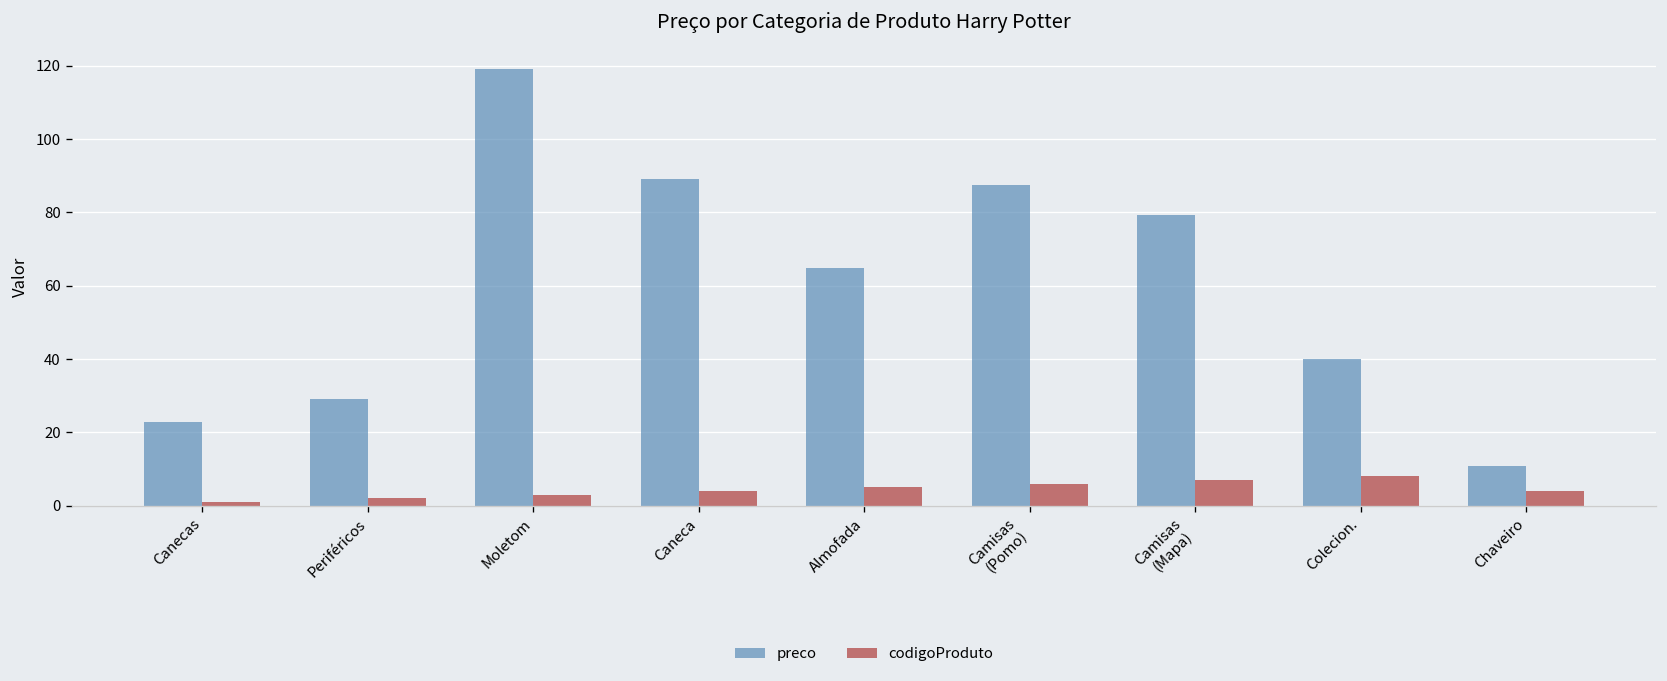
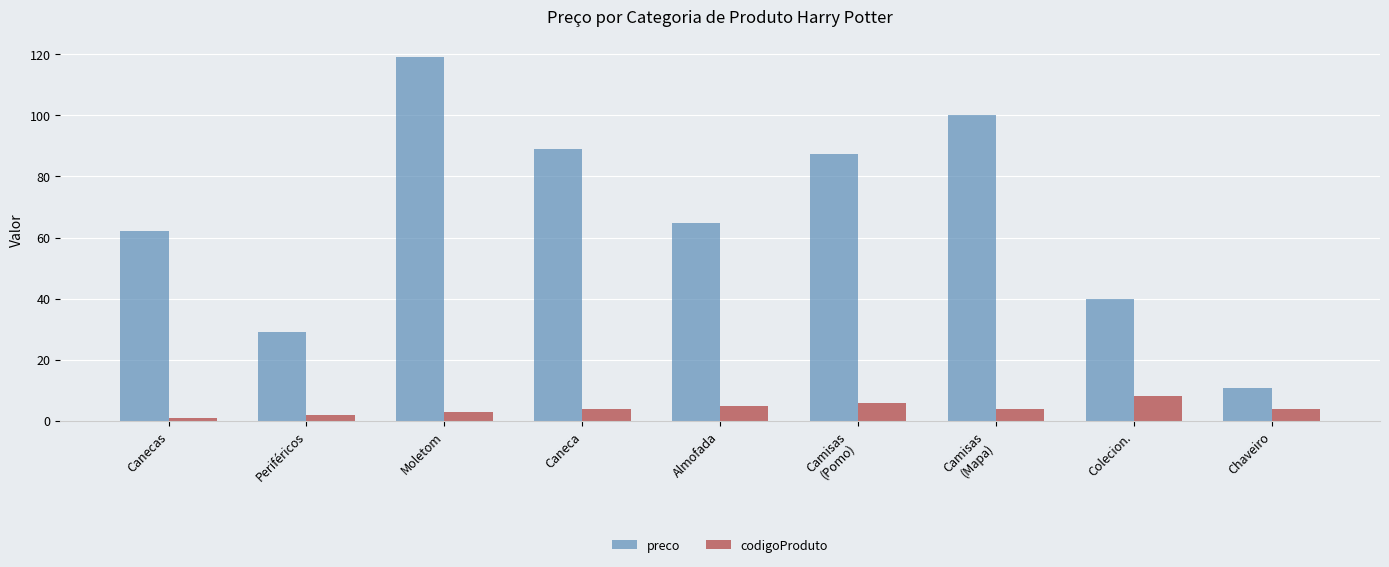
  {
    "preco": {
-     "Canecas": 23,
+     "Canecas": 62,
      "Periféricos": 29,
      "Moletom": 119,
      "Caneca": 89,
      "Almofada": 65,
      "Camisas (Pomo)": 88,
-     "Camisas (Mapa)": 79,
+     "Camisas (Mapa)": 100,
      "Colecion.": 40,
      "Chaveiro": 11
    },
    "codigoProduto": {
      "Canecas": 1,
      "Periféricos": 2,
      "Moletom": 3,
      "Caneca": 4,
      "Almofada": 5,
      "Camisas (Pomo)": 6,
-     "Camisas (Mapa)": 7,
+     "Camisas (Mapa)": 4,
      "Colecion.": 8,
      "Chaveiro": 4
    }
  }
